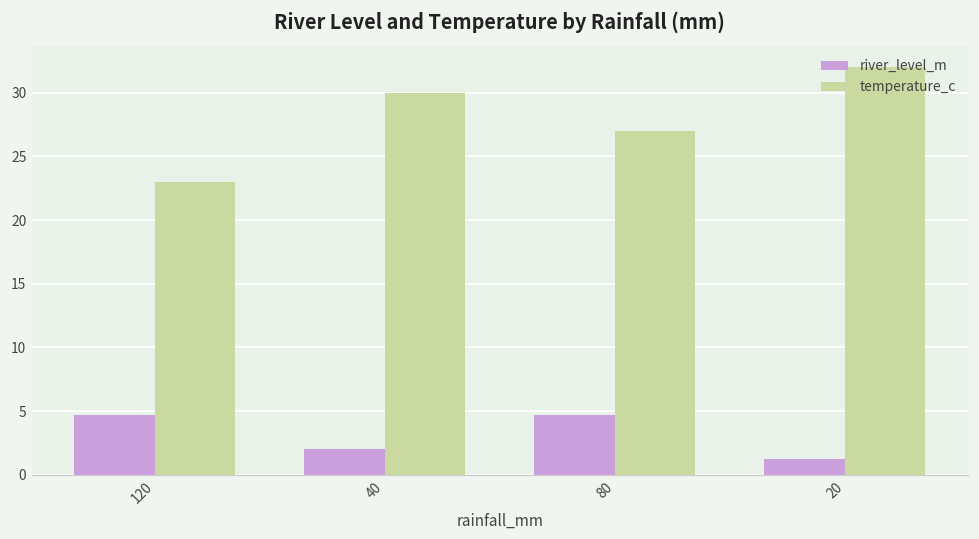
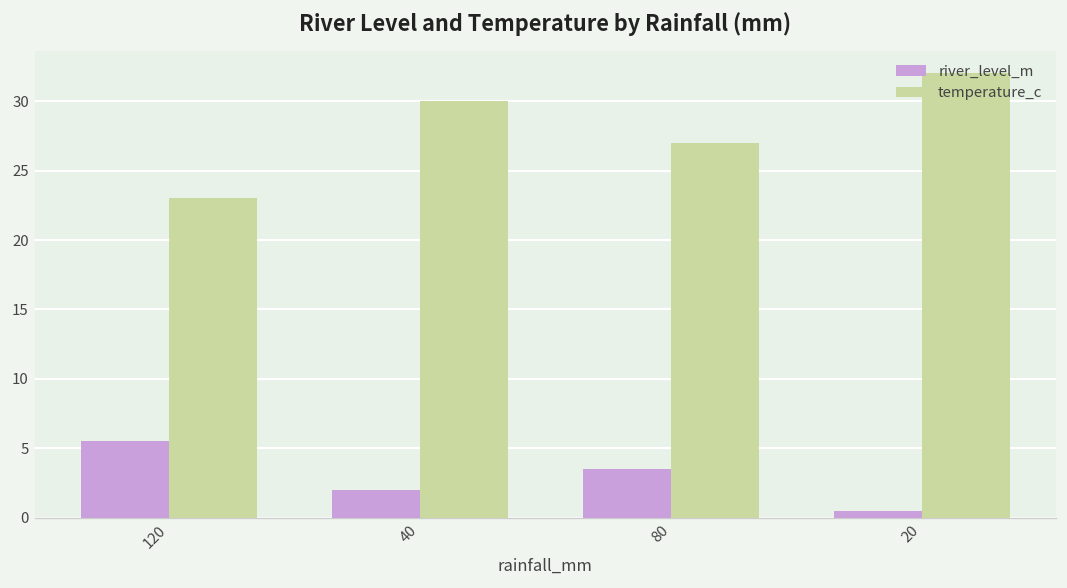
  {
    "river_level_m": {
-     "120": 4.7,
+     "120": 5.5,
      "40": 2.0,
-     "80": 4.7,
-     "20": 1.2
+     "80": 3.5,
+     "20": 0.5
    },
    "temperature_c": {
      "120": 23.0,
      "40": 30.0,
      "80": 27.0,
      "20": 32.0
    }
  }
